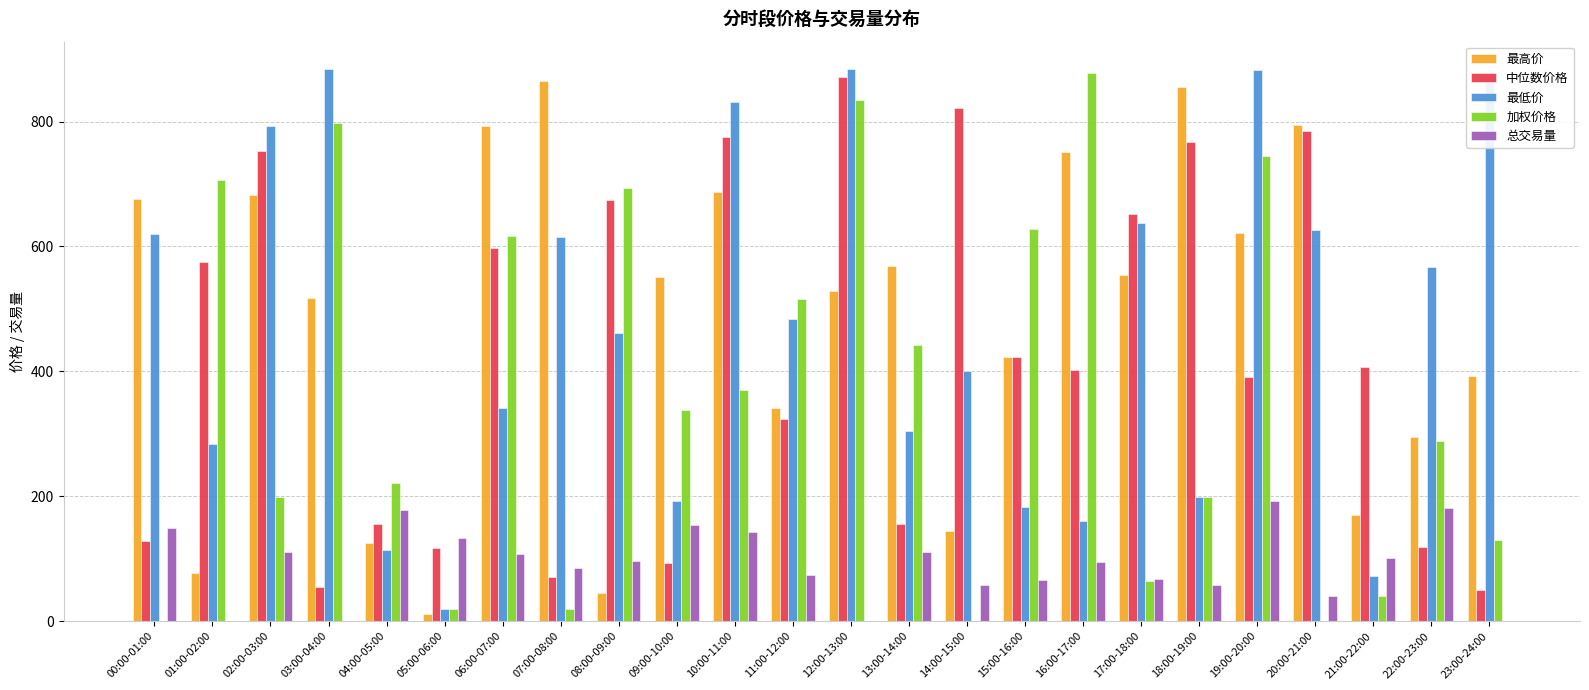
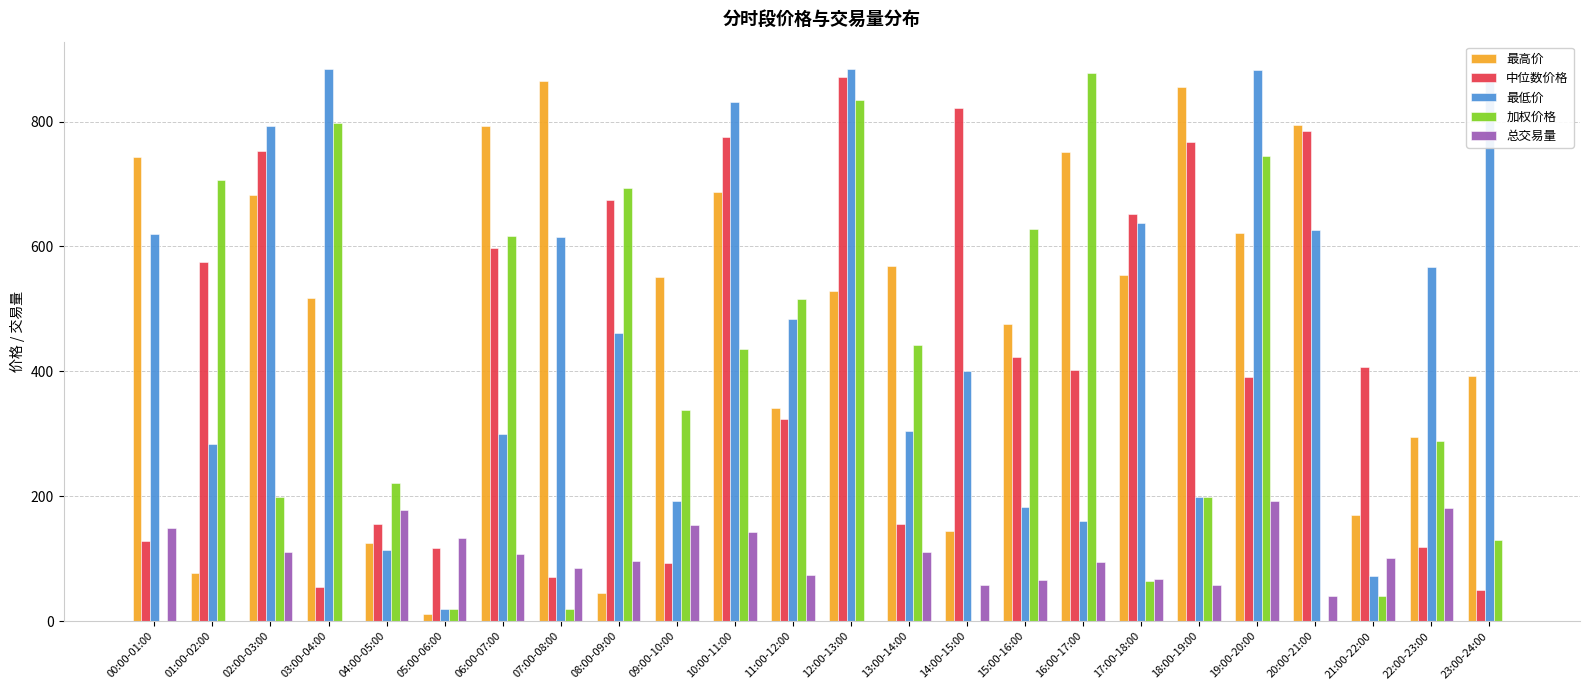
  {
    "最高价": {
-     "00:00-01:00": 680,
+     "00:00-01:00": 740,
      "01:00-02:00": 80,
      "02:00-03:00": 680,
      "03:00-04:00": 520,
      "04:00-05:00": 130,
      "05:00-06:00": 10,
      "06:00-07:00": 790,
      "07:00-08:00": 860,
      "08:00-09:00": 40,
      "09:00-10:00": 550,
      "10:00-11:00": 690,
      "11:00-12:00": 340,
      "12:00-13:00": 530,
      "13:00-14:00": 570,
      "14:00-15:00": 140,
-     "15:00-16:00": 420,
+     "15:00-16:00": 480,
      "16:00-17:00": 750,
      "17:00-18:00": 550,
      "18:00-19:00": 860,
      "19:00-20:00": 620,
      "20:00-21:00": 790,
      "21:00-22:00": 170,
      "22:00-23:00": 300,
      "23:00-24:00": 390
    },
    "中位数价格": {
      "00:00-01:00": 130,
      "01:00-02:00": 570,
      "02:00-03:00": 750,
      "03:00-04:00": 50,
      "04:00-05:00": 160,
      "05:00-06:00": 120,
      "06:00-07:00": 600,
      "07:00-08:00": 70,
      "08:00-09:00": 680,
      "09:00-10:00": 90,
      "10:00-11:00": 780,
      "11:00-12:00": 320,
      "12:00-13:00": 870,
      "13:00-14:00": 160,
      "14:00-15:00": 820,
      "15:00-16:00": 420,
      "16:00-17:00": 400,
      "17:00-18:00": 650,
      "18:00-19:00": 770,
      "19:00-20:00": 390,
      "20:00-21:00": 790,
      "21:00-22:00": 410,
      "22:00-23:00": 120,
      "23:00-24:00": 50
    },
    "最低价": {
      "00:00-01:00": 620,
      "01:00-02:00": 280,
      "02:00-03:00": 790,
      "03:00-04:00": 880,
      "04:00-05:00": 110,
      "05:00-06:00": 20,
-     "06:00-07:00": 340,
+     "06:00-07:00": 300,
      "07:00-08:00": 610,
      "08:00-09:00": 460,
      "09:00-10:00": 190,
      "10:00-11:00": 830,
      "11:00-12:00": 480,
      "12:00-13:00": 880,
      "13:00-14:00": 300,
      "14:00-15:00": 400,
      "15:00-16:00": 180,
      "16:00-17:00": 160,
      "17:00-18:00": 640,
      "18:00-19:00": 200,
      "19:00-20:00": 880,
      "20:00-21:00": 630,
      "21:00-22:00": 70,
      "22:00-23:00": 570
    },
    "加权价格": {
      "00:00-01:00": 0,
      "01:00-02:00": 710,
      "02:00-03:00": 200,
      "03:00-04:00": 800,
      "04:00-05:00": 220,
      "05:00-06:00": 20,
      "06:00-07:00": 620,
      "07:00-08:00": 20,
      "08:00-09:00": 690,
      "09:00-10:00": 340,
-     "10:00-11:00": 370,
+     "10:00-11:00": 440,
      "11:00-12:00": 520,
      "12:00-13:00": 840,
      "13:00-14:00": 440,
      "14:00-15:00": 0,
      "15:00-16:00": 630,
      "16:00-17:00": 880,
      "17:00-18:00": 60,
      "18:00-19:00": 200,
      "19:00-20:00": 740,
      "20:00-21:00": 0,
      "21:00-22:00": 40,
      "22:00-23:00": 290,
      "23:00-24:00": 130
    },
    "总交易量": {
      "00:00-01:00": 150,
      "01:00-02:00": 0,
      "02:00-03:00": 110,
      "03:00-04:00": 0,
      "04:00-05:00": 180,
      "05:00-06:00": 130,
      "06:00-07:00": 110,
      "07:00-08:00": 90,
      "08:00-09:00": 100,
      "09:00-10:00": 150,
      "10:00-11:00": 140,
      "11:00-12:00": 70,
      "12:00-13:00": 0,
      "13:00-14:00": 110,
      "14:00-15:00": 60,
      "15:00-16:00": 70,
      "16:00-17:00": 100,
      "17:00-18:00": 70,
      "18:00-19:00": 60,
      "19:00-20:00": 190,
      "20:00-21:00": 40,
      "21:00-22:00": 100,
      "22:00-23:00": 180,
      "23:00-24:00": 0
    }
  }
